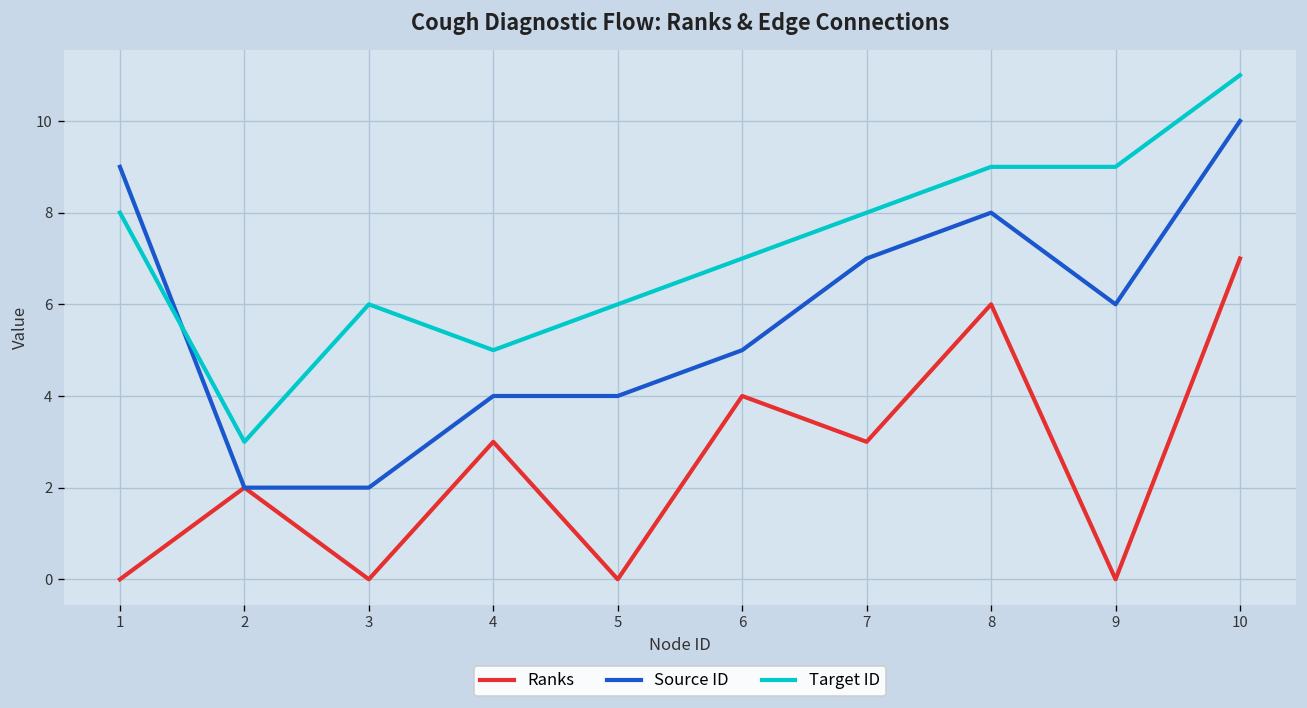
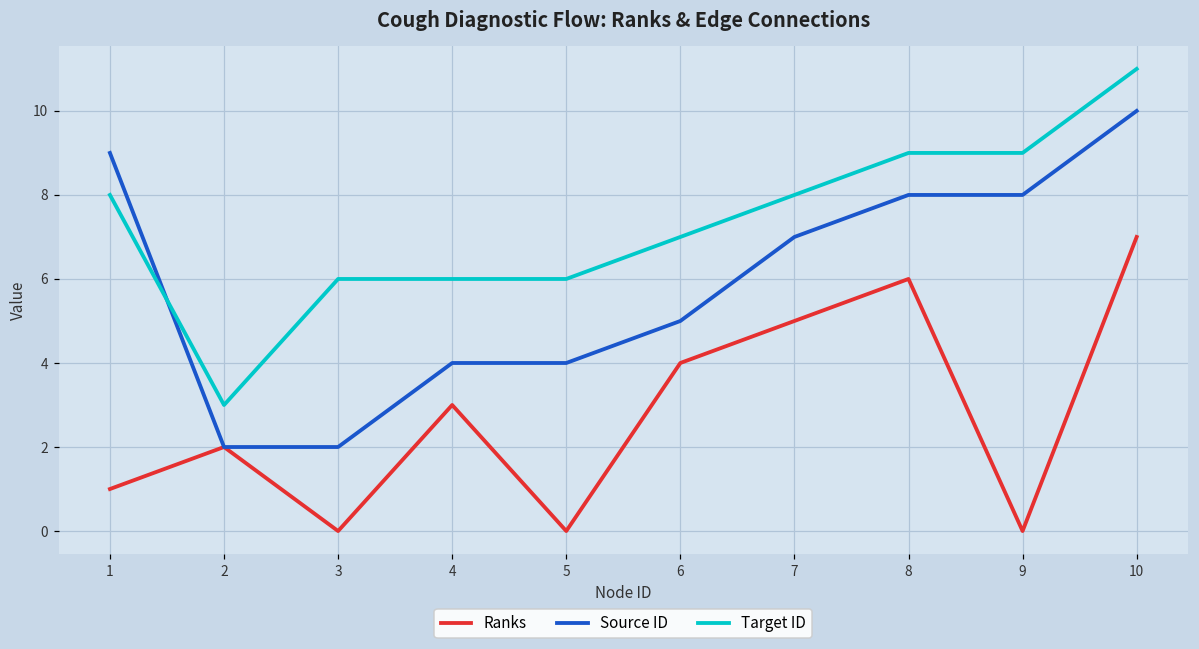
  {
    "Ranks": {
-     "1": 0,
+     "1": 1,
      "3": 0,
      "4": 3,
      "5": 0,
      "6": 4,
-     "7": 3,
+     "7": 5,
      "8": 6,
      "9": 0,
      "10": 7
    },
    "Source ID": {
      "1": 9,
      "3": 2,
      "4": 4,
      "5": 4,
      "6": 5,
      "7": 7,
      "8": 8,
-     "9": 6,
+     "9": 8,
      "10": 10
    },
    "Target ID": {
      "1": 8,
      "2": 3,
      "3": 6,
-     "4": 5,
+     "4": 6,
      "5": 6,
      "6": 7,
      "7": 8,
      "8": 9,
      "9": 9,
      "10": 11
    }
  }
